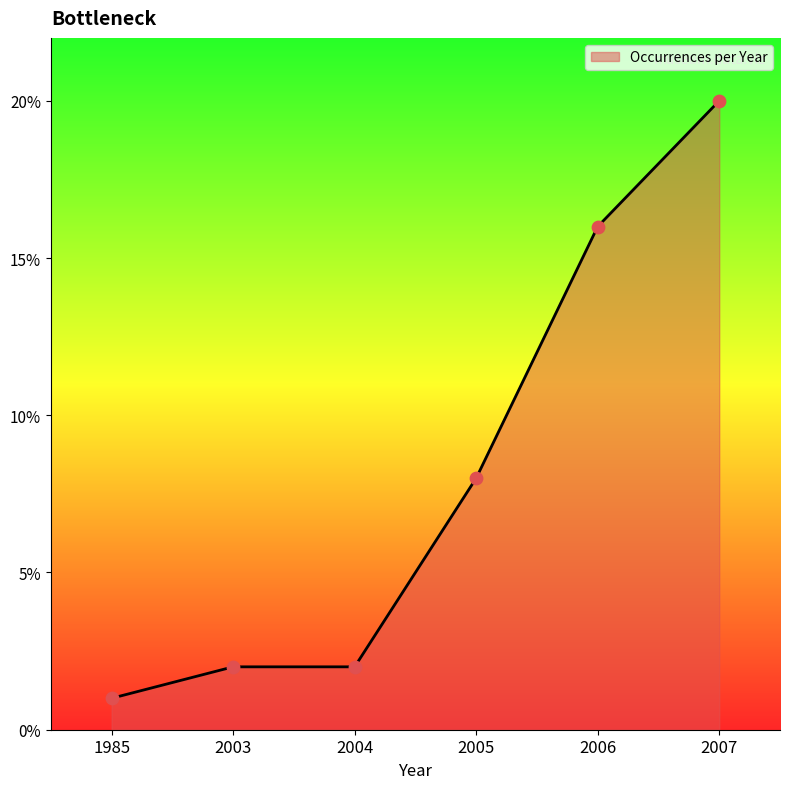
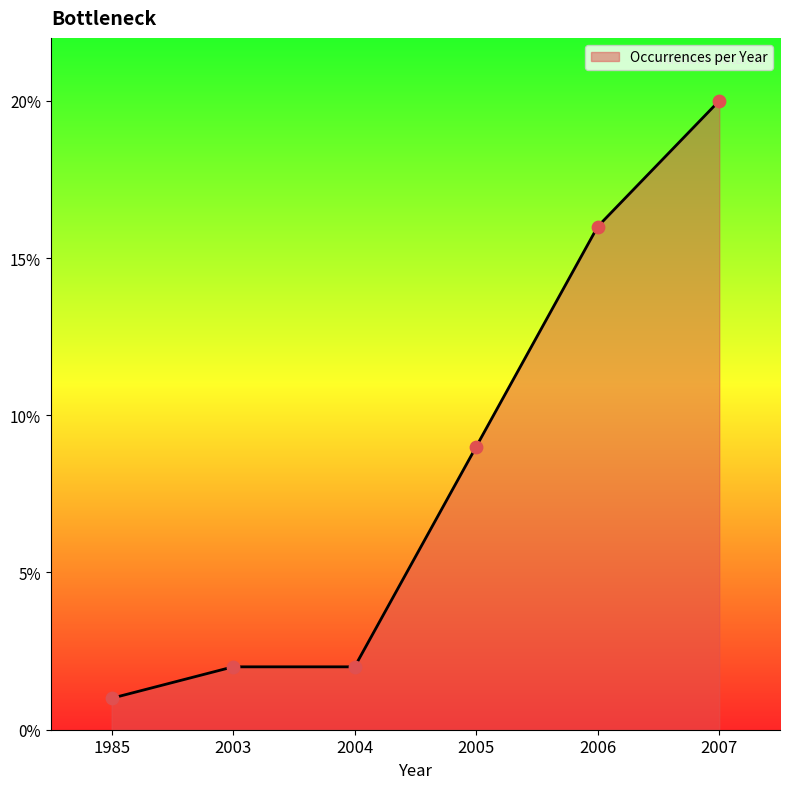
  {
    "1985": "1%",
    "2003": "2%",
    "2004": "2%",
-   "2005": "8%",
+   "2005": "9%",
    "2006": "16%",
    "2007": "20%"
  }
